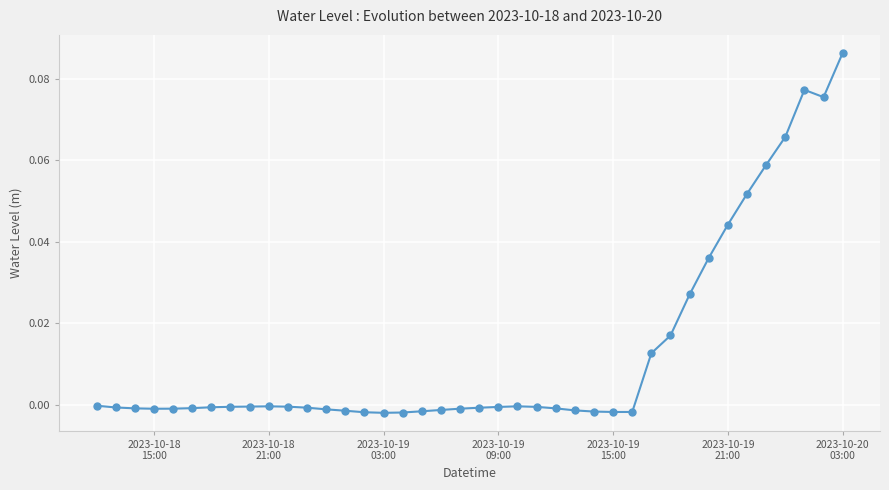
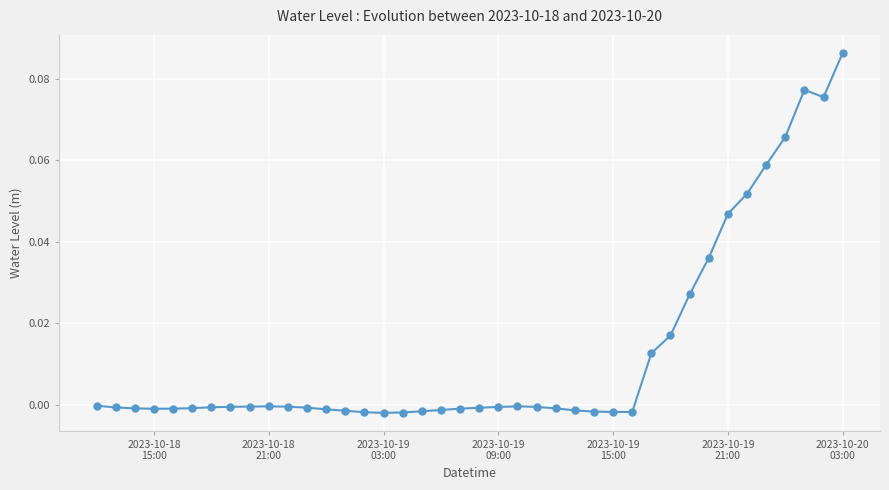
  {
    "2023-10-18 15:00": -0.001,
    "2023-10-18 21:00": 0.000,
    "2023-10-19 03:00": -0.002,
    "2023-10-19 09:00": 0.000,
    "2023-10-19 15:00": -0.002,
-   "2023-10-19 21:00": 0.044,
+   "2023-10-19 21:00": 0.047,
    "2023-10-20 03:00": 0.086
  }
